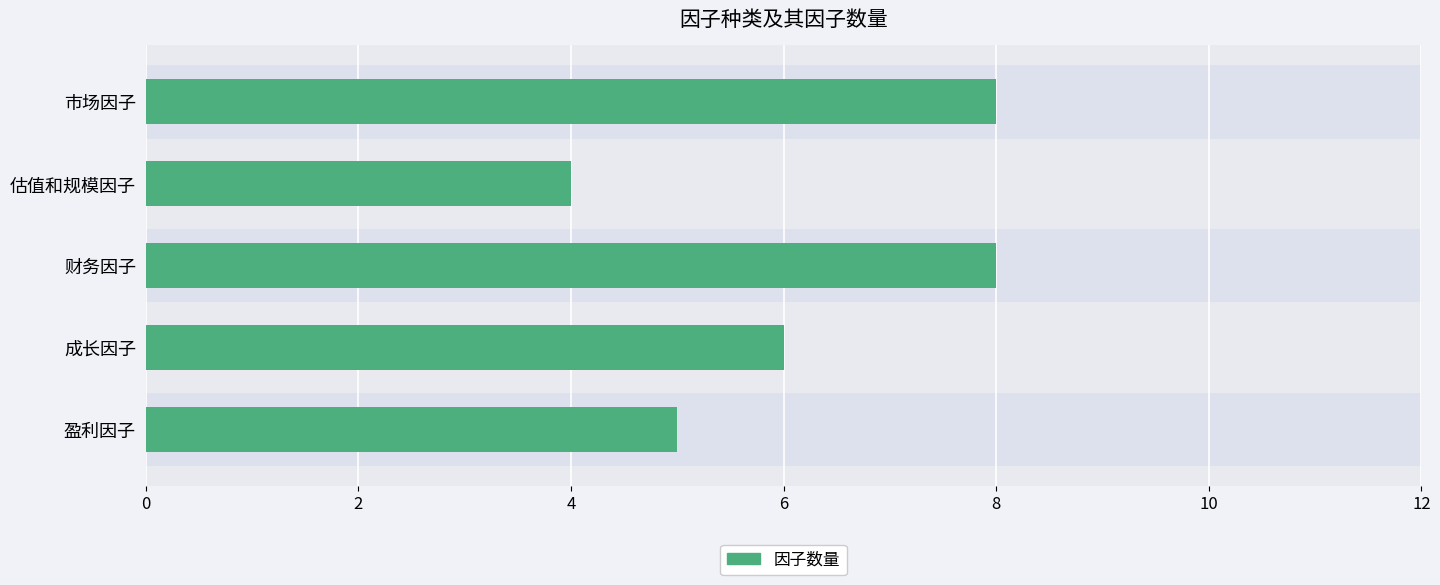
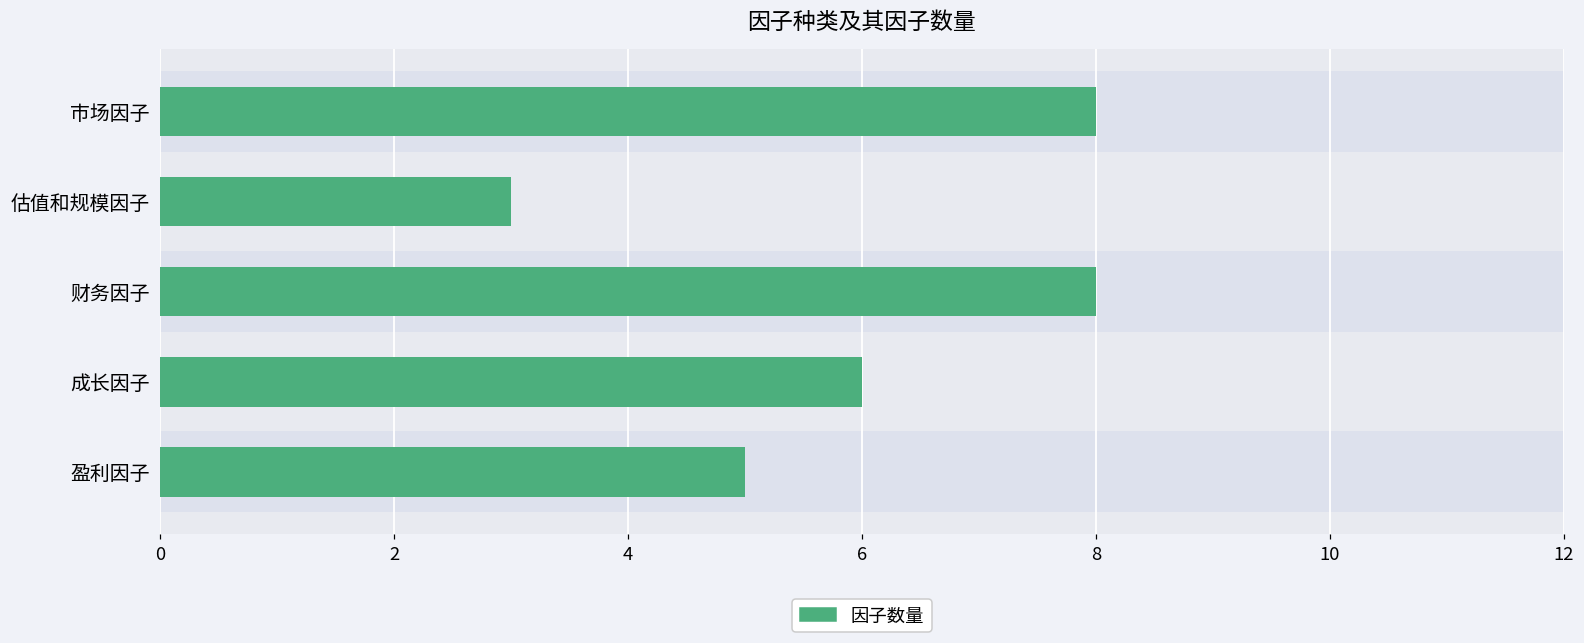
  {
    "因子数量": {
-     "估值和规模因子": 4
+     "估值和规模因子": 3
    }
  }
